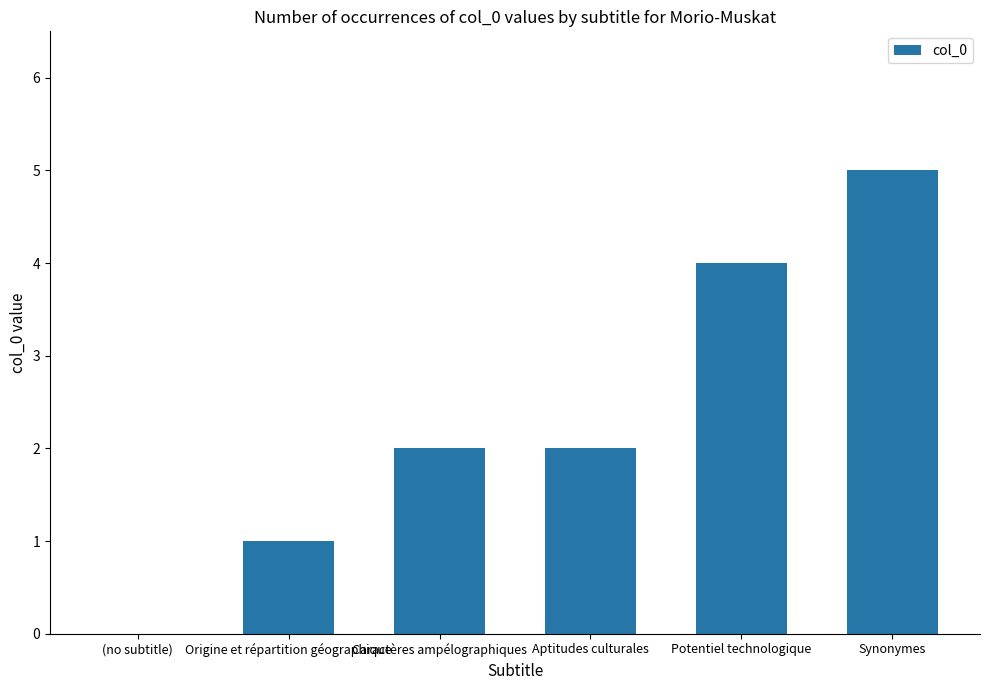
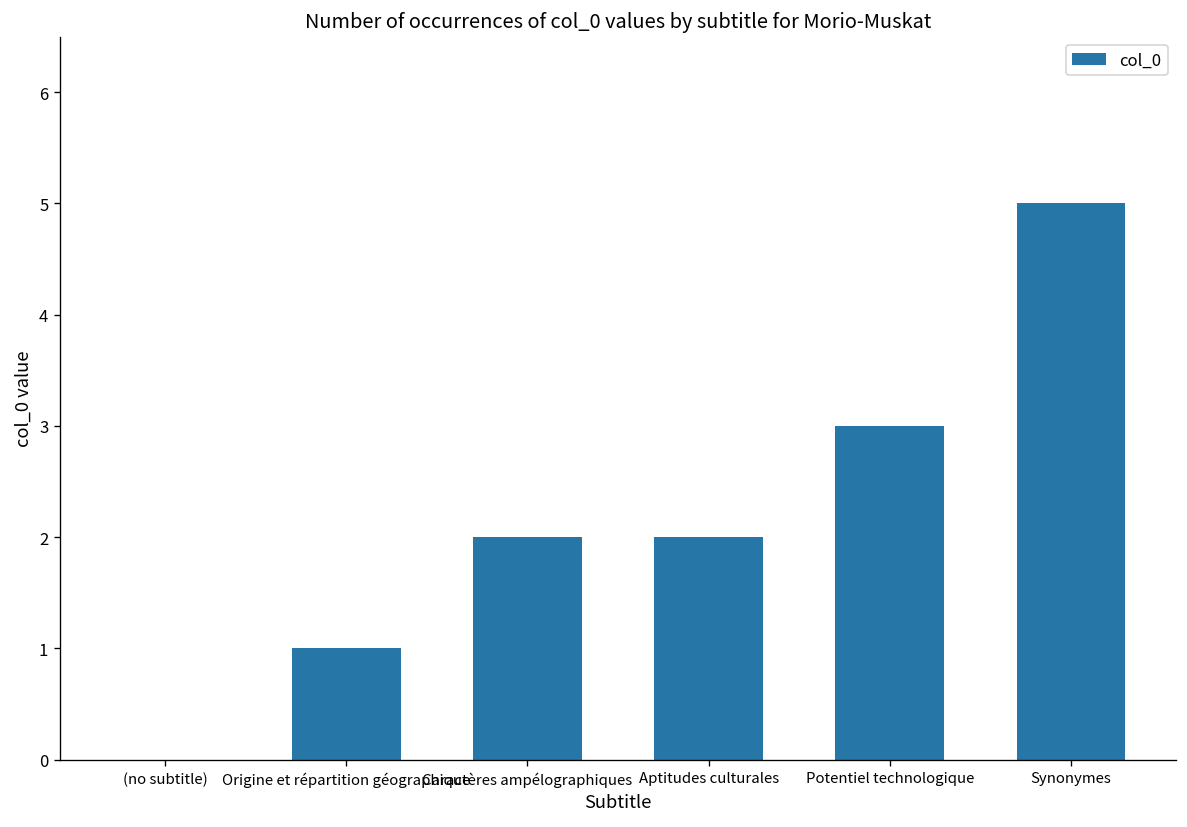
  {
    "(no subtitle)": 0,
    "Aptitudes culturales": 2,
-   "Potentiel technologique": 4,
+   "Potentiel technologique": 3,
    "Synonymes": 5
  }
